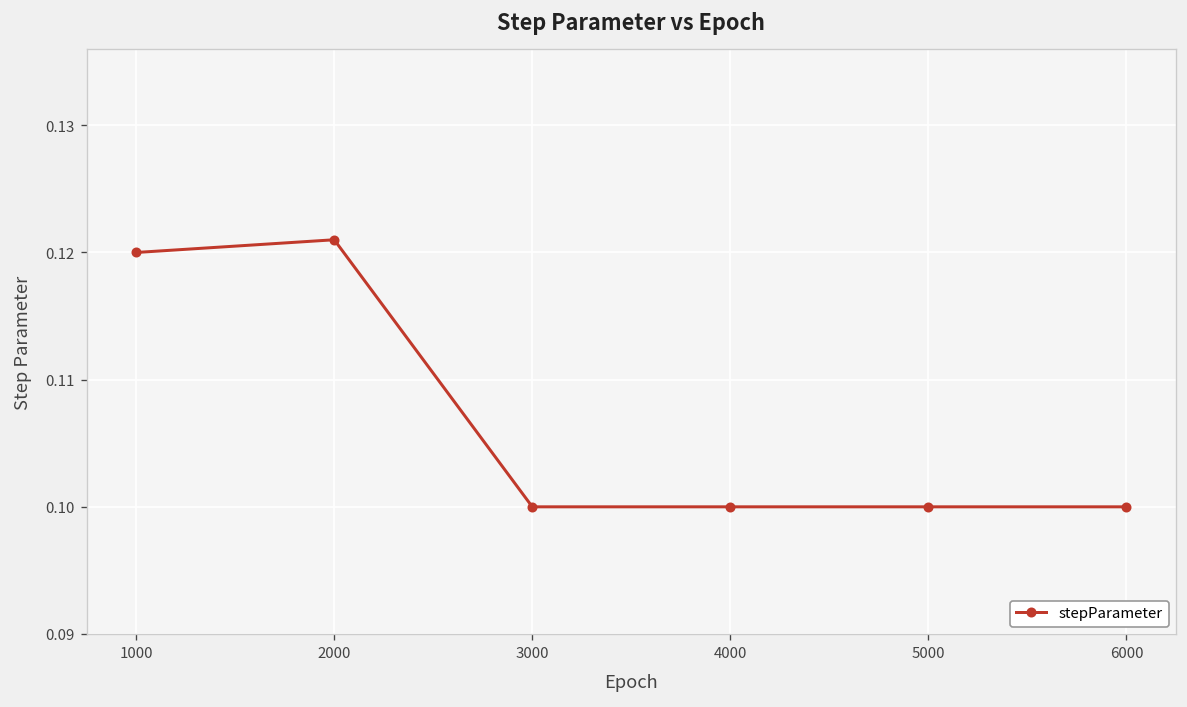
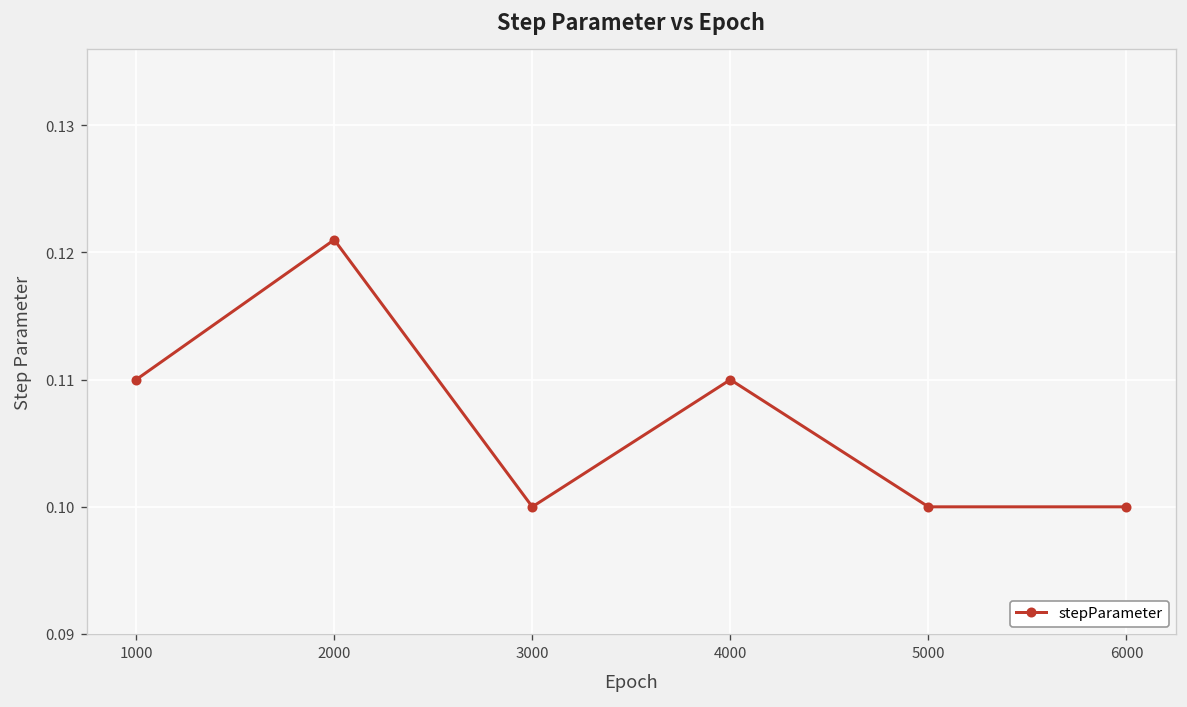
  {
-   "1000": 0.12,
+   "1000": 0.11,
    "2000": 0.1210,
    "3000": 0.10,
-   "4000": 0.10,
+   "4000": 0.11,
    "5000": 0.10,
    "6000": 0.10
  }
